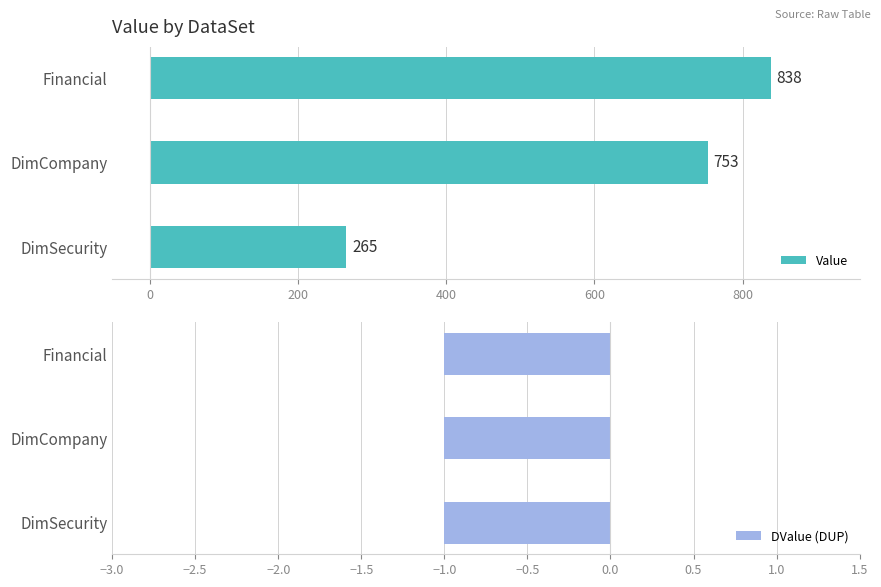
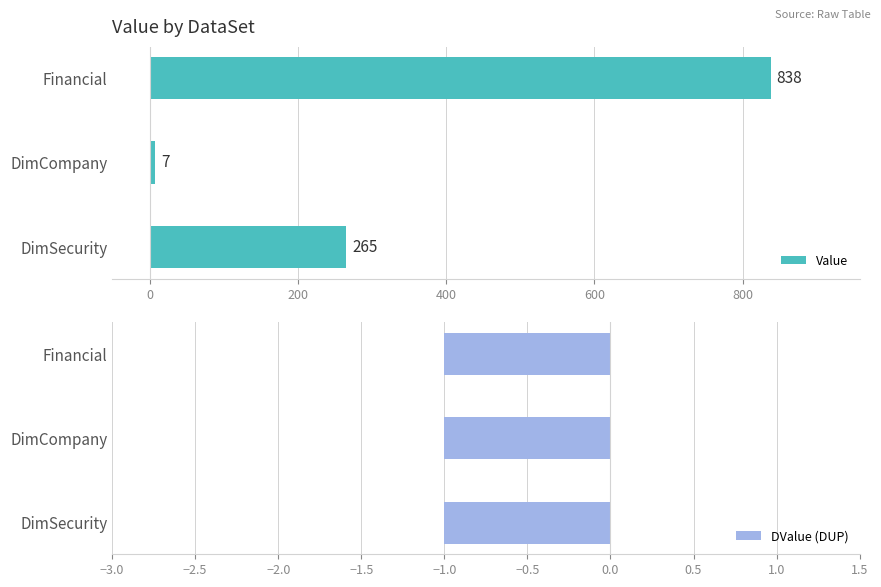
  {
    "Value by DataSet": {
      "Financial": 838,
-     "DimCompany": 753,
+     "DimCompany": 7,
      "DimSecurity": 265
    }
  }
